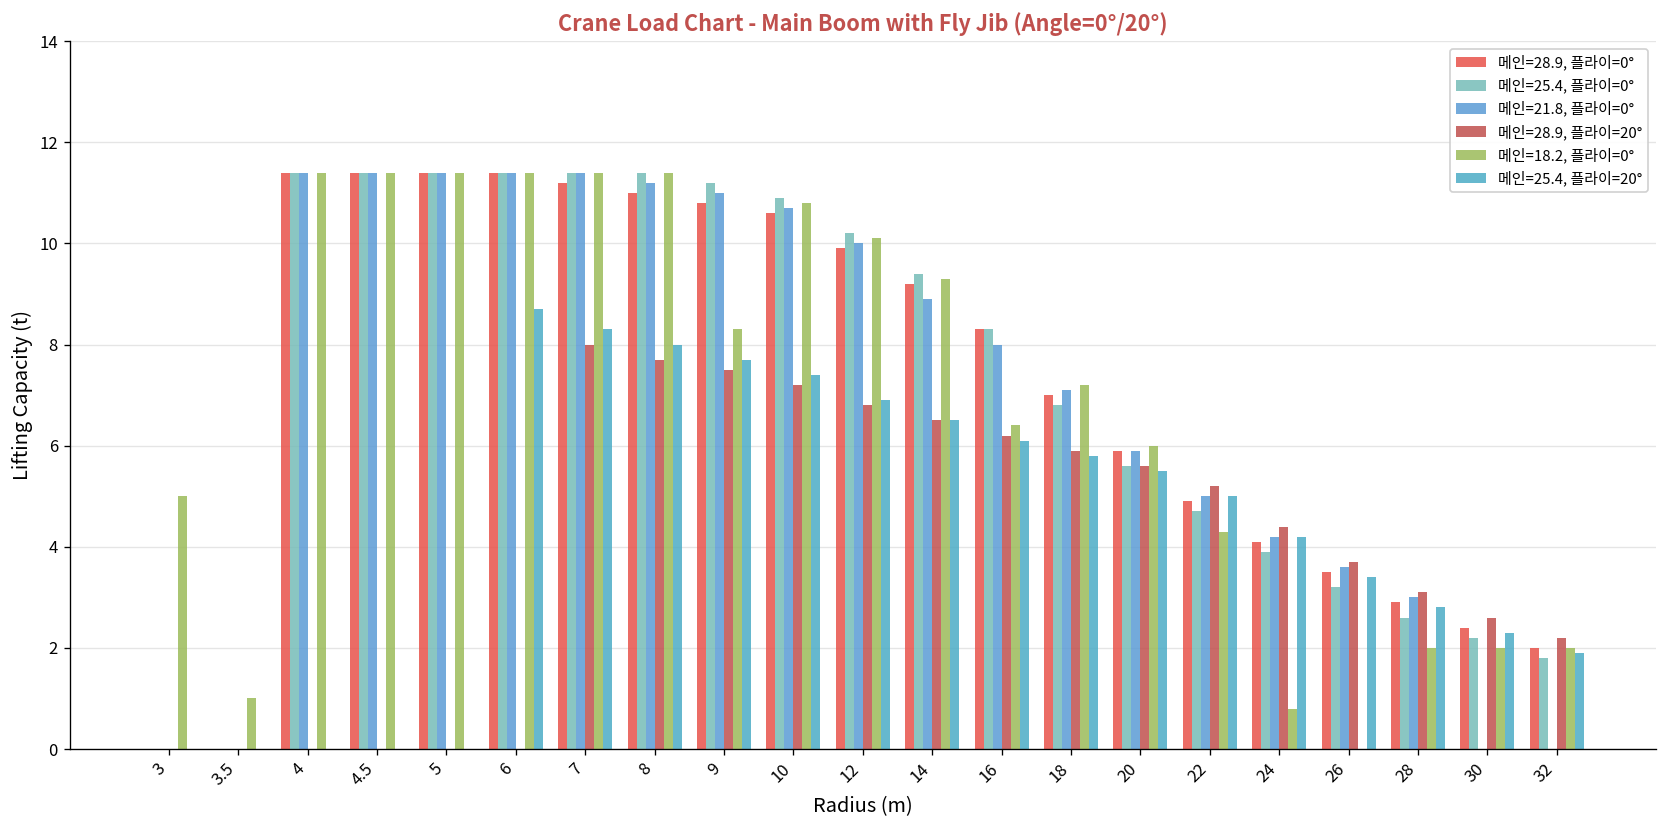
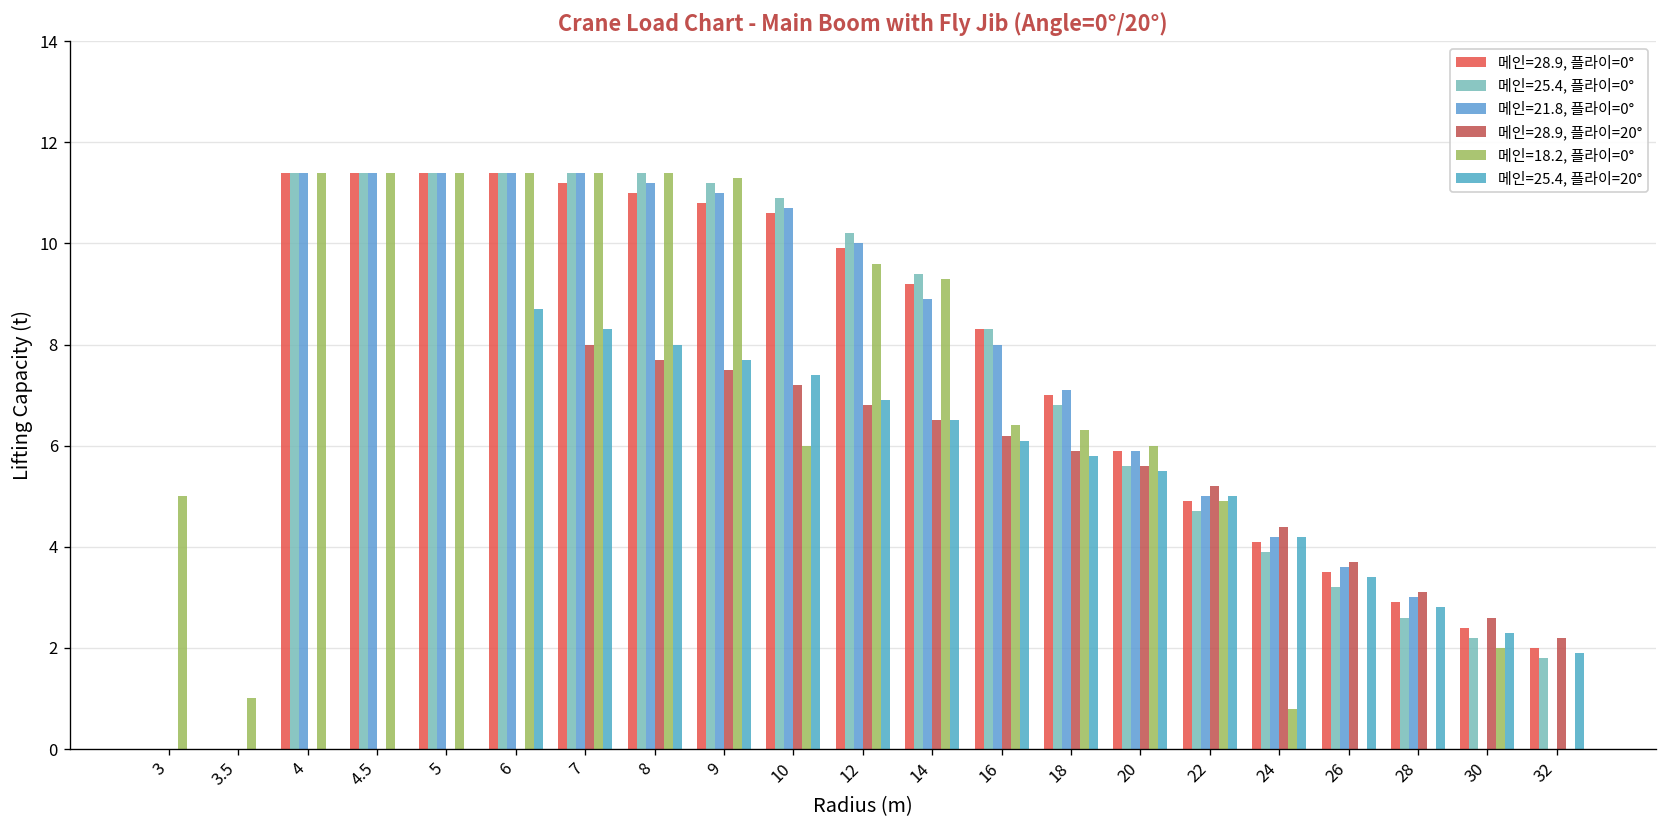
  {
    "메인=18.2, 플라이=0°": {
      "3": 5.0,
      "3.5": 1.0,
      "4": 11.4,
      "4.5": 11.4,
      "5": 11.4,
      "6": 11.4,
      "7": 11.4,
      "8": 11.4,
-     "9": 8.3,
-     "10": 10.8,
-     "12": 10.1,
+     "9": 11.3,
+     "10": 6.0,
+     "12": 9.6,
      "14": 9.3,
      "16": 6.4,
-     "18": 7.2,
+     "18": 6.3,
      "20": 6.0,
-     "22": 4.3,
+     "22": 4.9,
      "24": 0.8,
      "26": 0.0,
-     "28": 2,
+     "28": 0,
      "30": 2.0,
-     "32": 2
+     "32": 0
    }
  }
